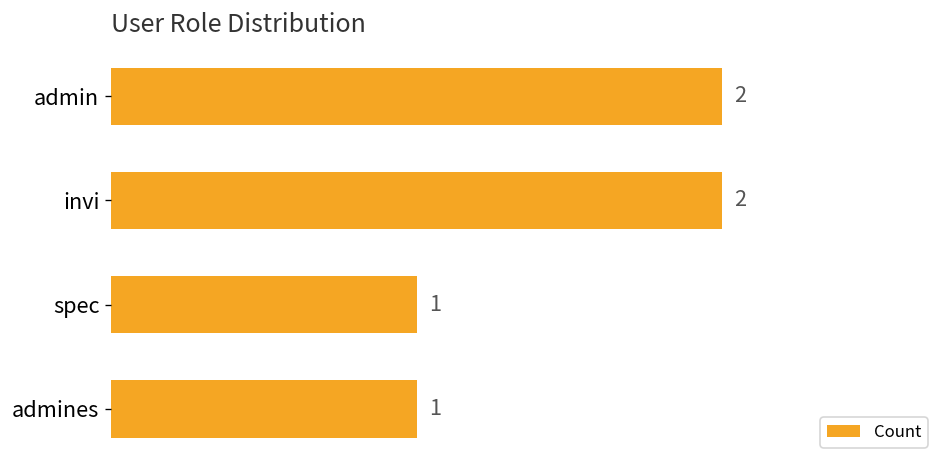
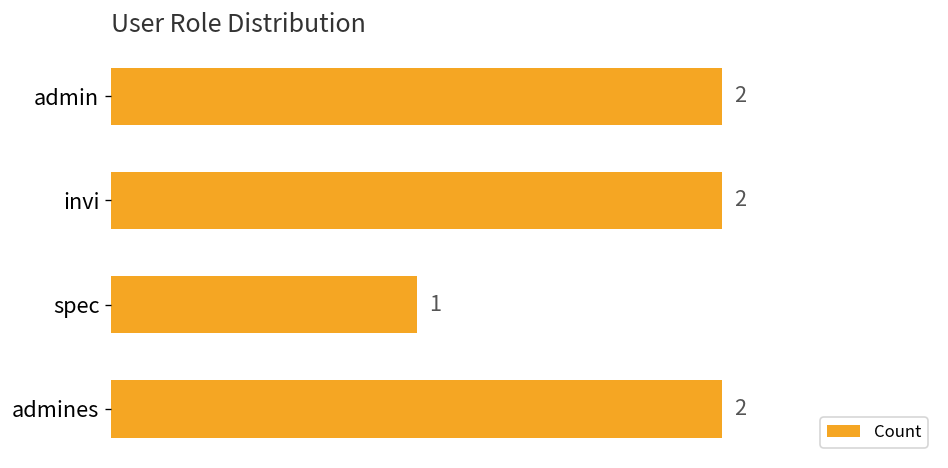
  {
    "admin": 2,
    "invi": 2,
    "spec": 1,
-   "admines": 1
+   "admines": 2
  }
